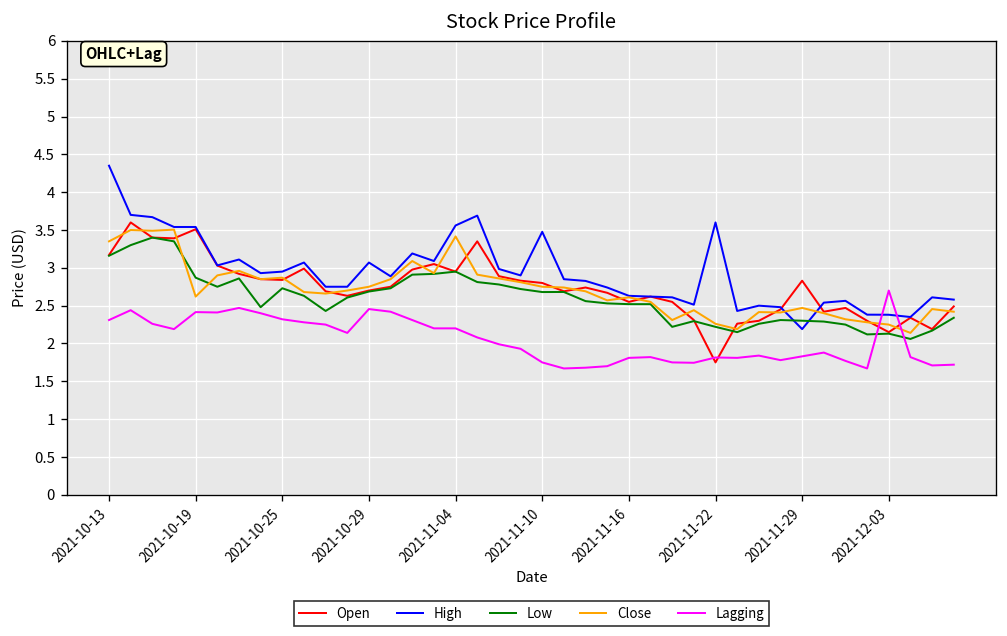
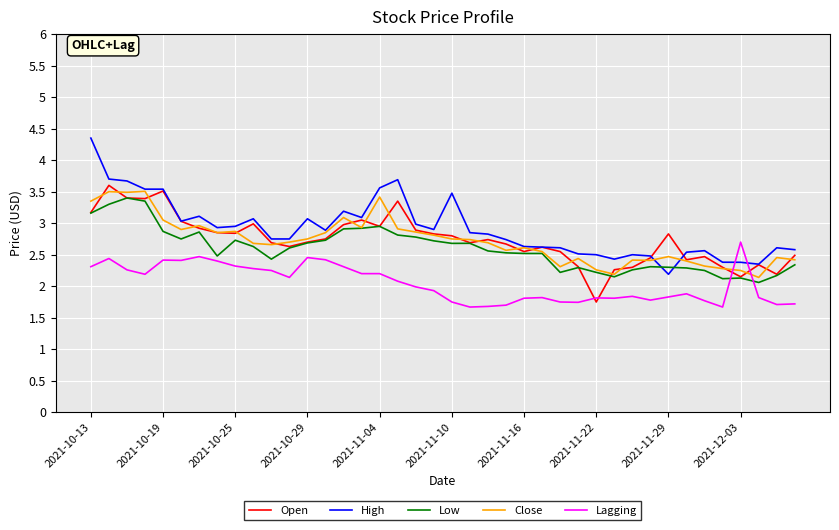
  {
    "Open": {
      "2021-11-10": 2.8,
      "2021-11-22": 1.8,
      "2021-11-29": 2.8
    },
    "High": {
      "2021-10-13": 4.4,
      "2021-10-25": 3.0,
      "2021-10-29": 3.1,
      "2021-11-04": 3.6,
      "2021-11-10": 3.5,
-     "2021-11-22": 3.6,
+     "2021-11-22": 2.5,
      "2021-11-29": 2.2,
      "2021-12-03": 2.4
    },
    "Low": {
      "2021-10-19": 2.9,
      "2021-10-25": 2.7,
      "2021-11-10": 2.7,
      "2021-11-29": 2.3
    },
    "Close": {
      "2021-10-13": 3.4,
-     "2021-10-19": 2.6,
+     "2021-10-19": 3.1,
      "2021-10-29": 2.8,
      "2021-11-04": 3.4,
      "2021-11-10": 2.8,
      "2021-11-29": 2.5,
      "2021-12-03": 2.3
    },
    "Lagging": {
      "2021-10-13": 2.3,
      "2021-10-19": 2.4,
      "2021-10-25": 2.3,
      "2021-10-29": 2.5,
      "2021-11-04": 2.2,
      "2021-11-10": 1.8,
      "2021-11-16": 1.8,
      "2021-11-22": 1.8,
      "2021-11-29": 1.8,
      "2021-12-03": 2.7
    }
  }
